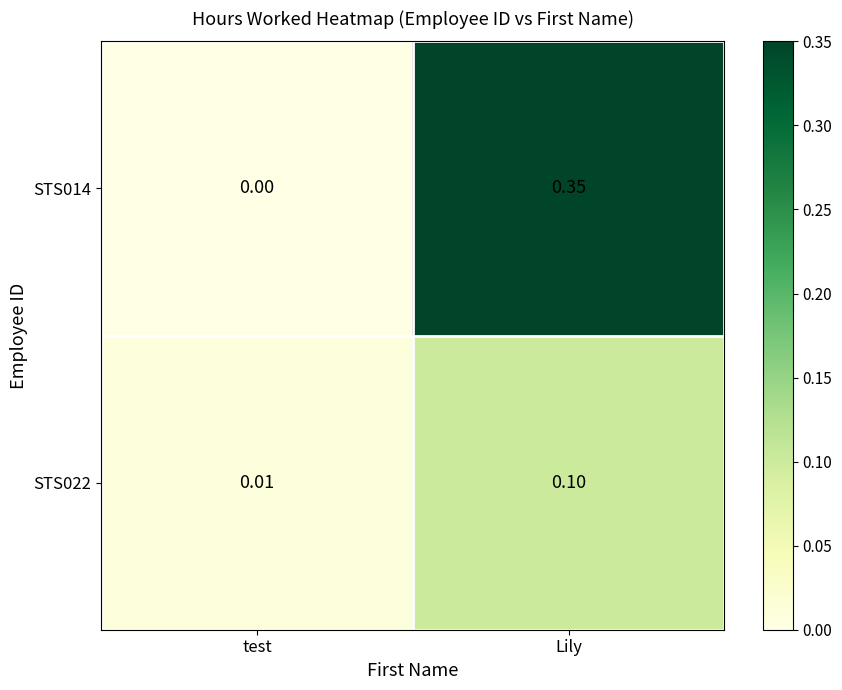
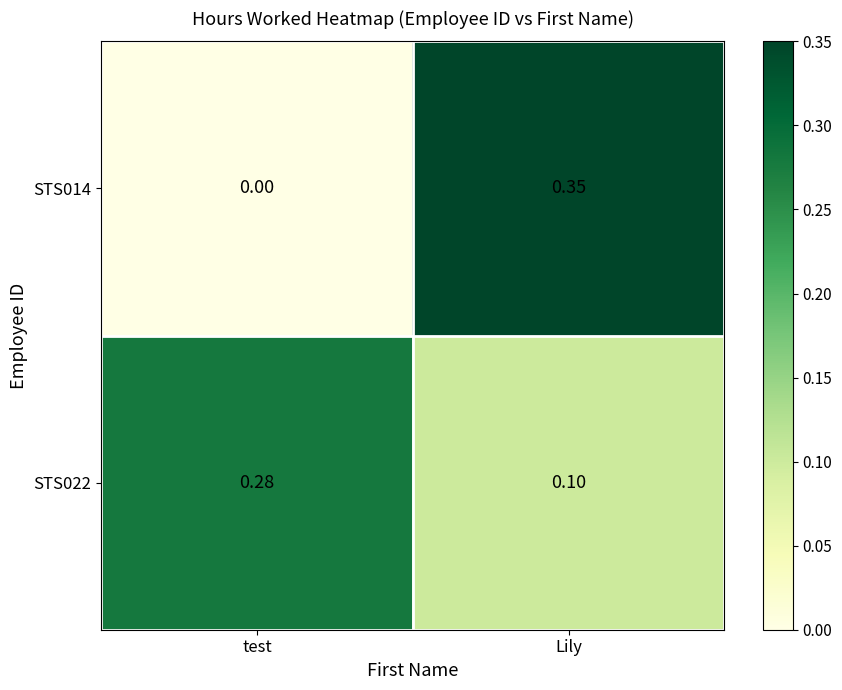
  {
    "STS014": {
      "test": 0.00,
      "Lily": 0.35
    },
    "STS022": {
-     "test": 0.01,
+     "test": 0.28,
      "Lily": 0.10
    }
  }
